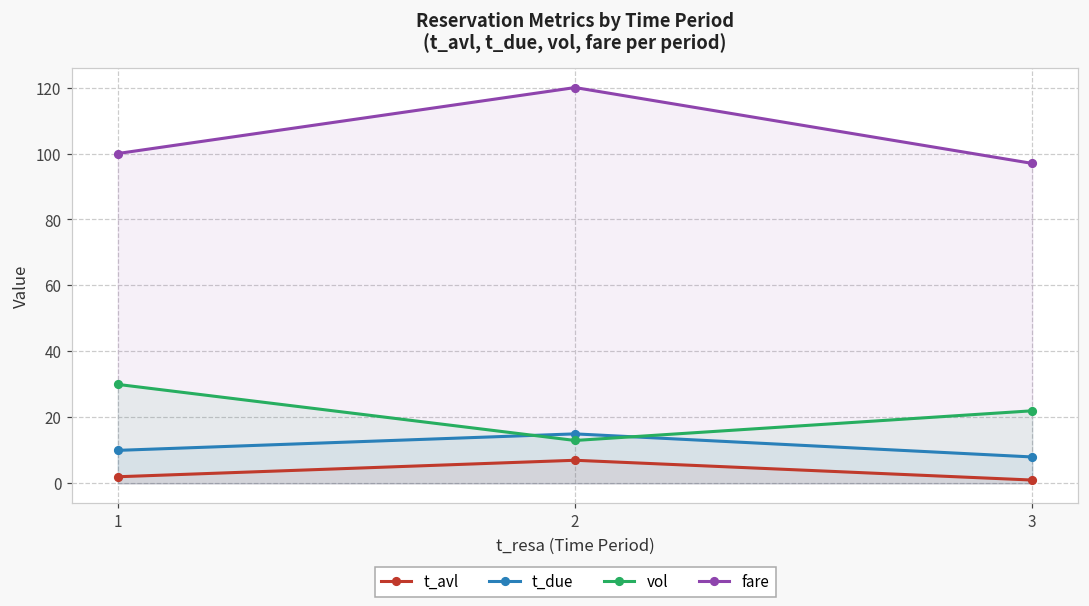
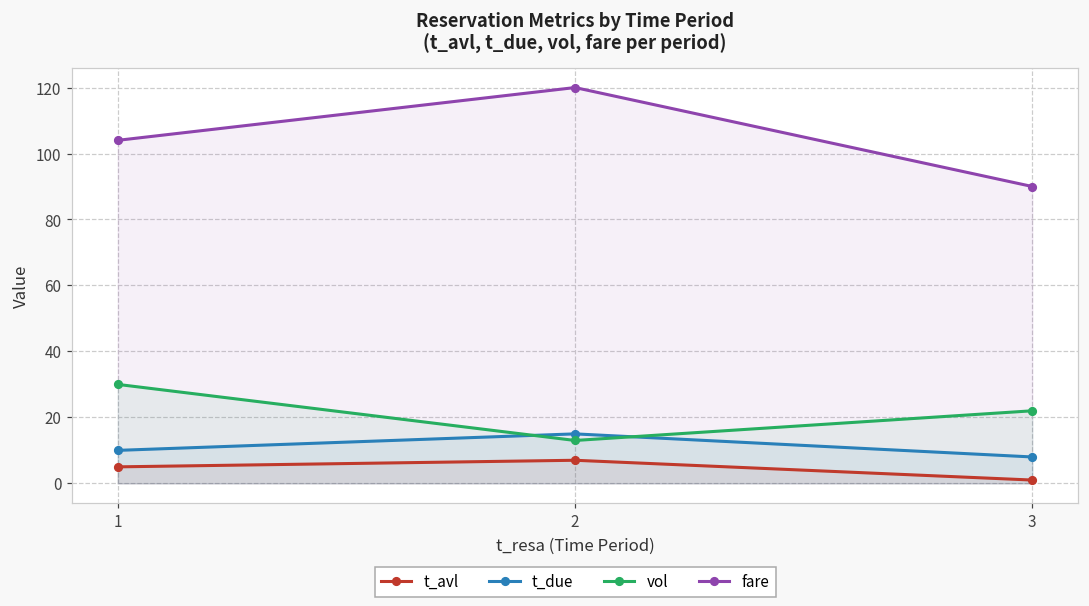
  {
    "t_avl": {
-     "1": 2,
+     "1": 5,
      "2": 7,
      "3": 1
    },
    "t_due": {
      "1": 10,
      "2": 15,
      "3": 8
    },
    "vol": {
      "1": 30,
      "2": 13,
      "3": 22
    },
    "fare": {
-     "1": 100,
+     "1": 104,
      "2": 120,
-     "3": 97
+     "3": 90
    }
  }
